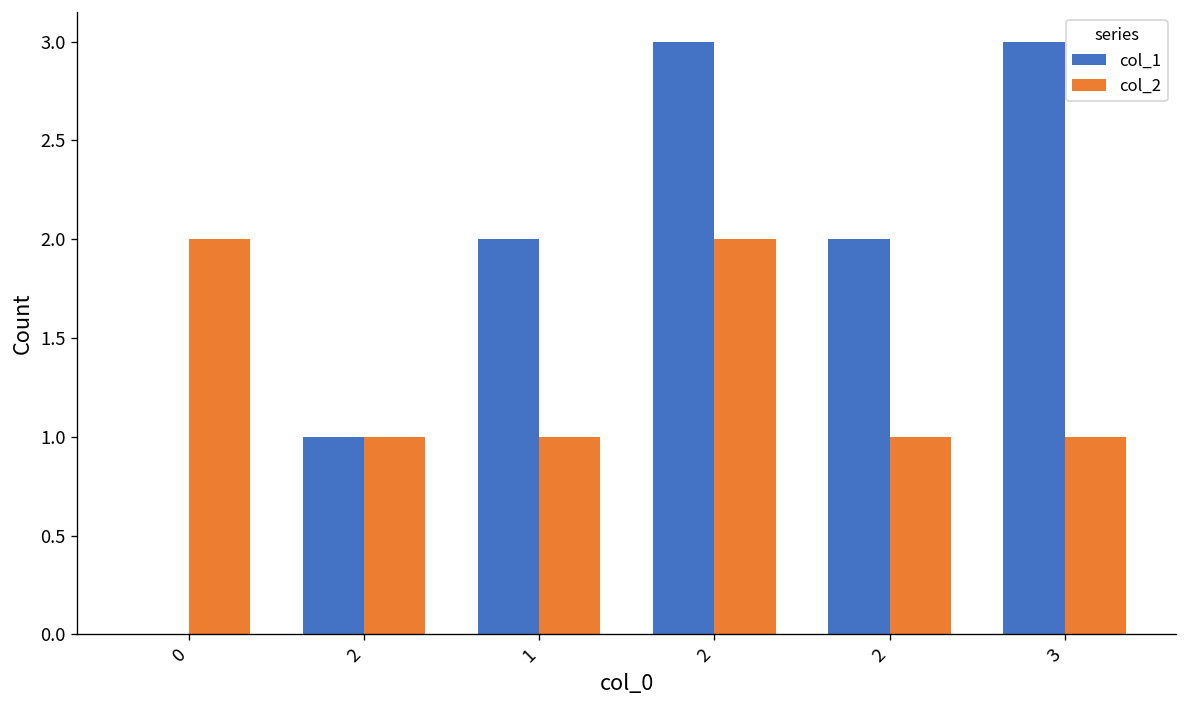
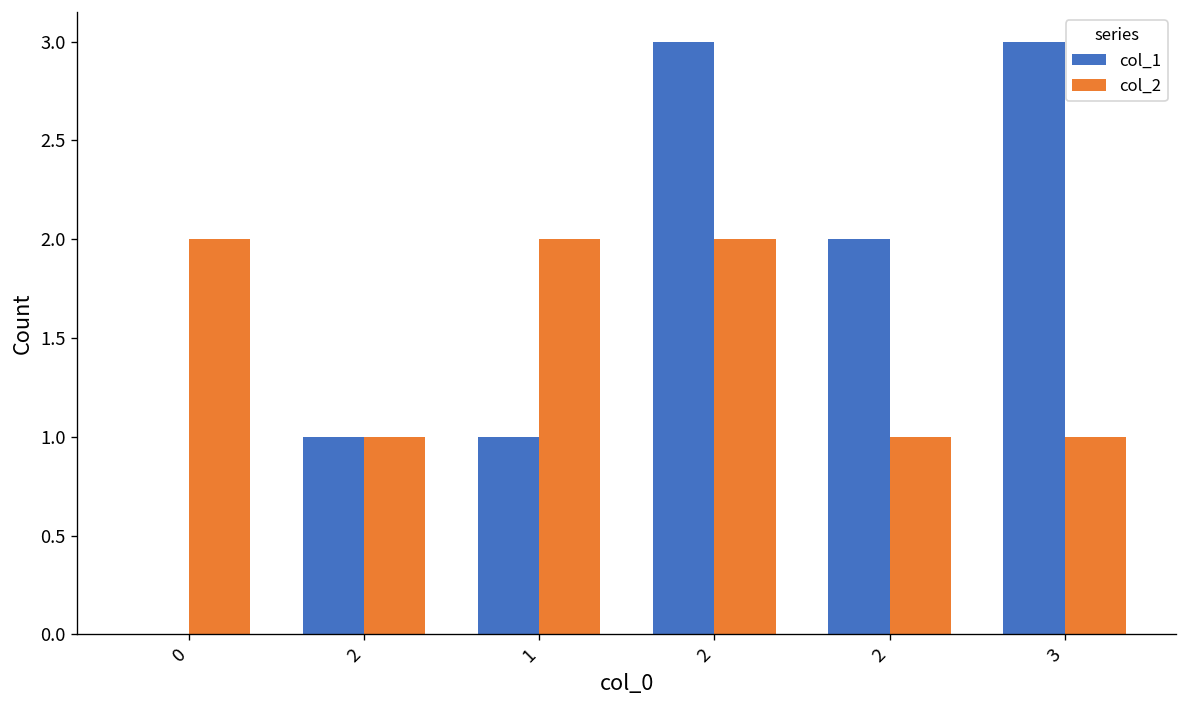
  {
    "col_1": {
      "0": 0,
-     "1": 2,
+     "1": 1,
      "3": 3
    },
    "col_2": {
      "0": 2,
-     "1": 1,
+     "1": 2,
      "3": 1
    }
  }
